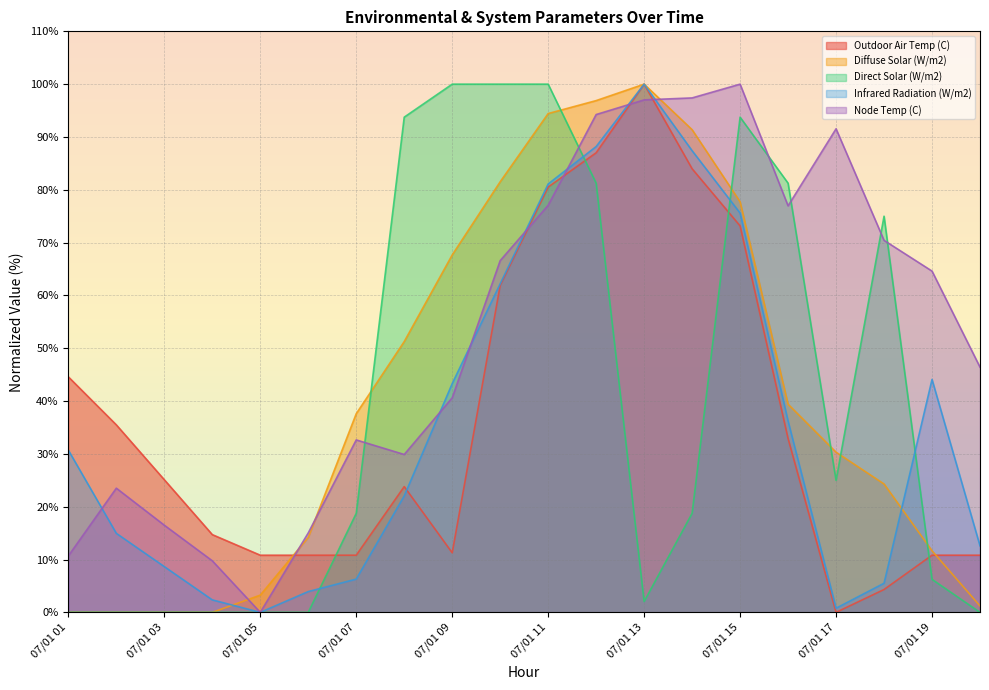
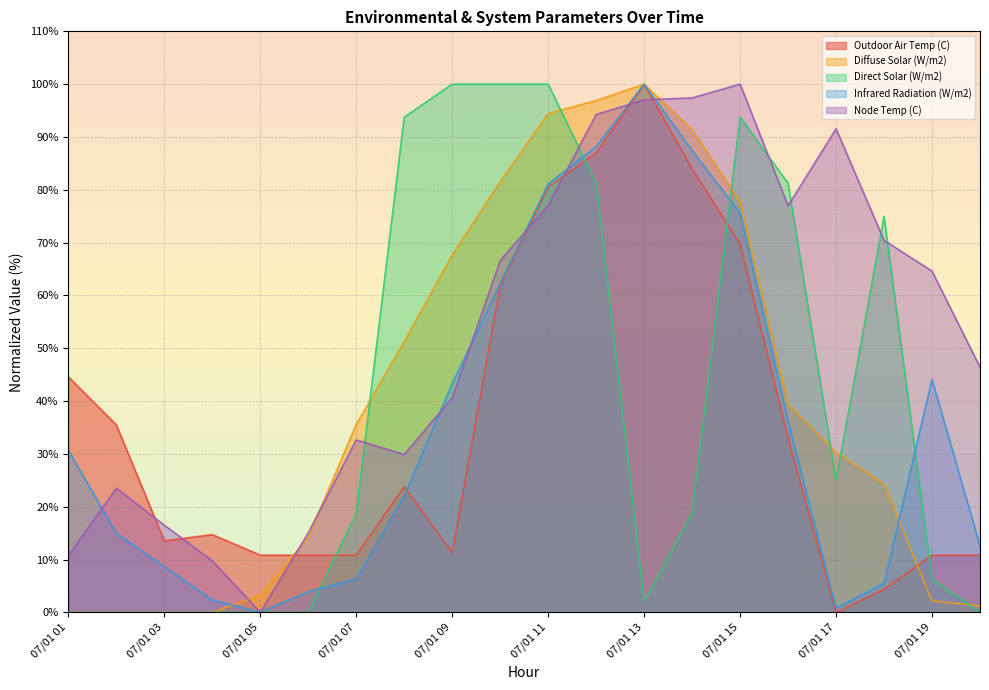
  {
    "Outdoor Air Temp (C)": {
      "07/01 01": "45%",
-     "07/01 03": "25%",
+     "07/01 03": "14%",
      "07/01 05": "11%",
      "07/01 07": "11%",
      "07/01 09": "11%",
      "07/01 11": "81%",
-     "07/01 15": "73%",
+     "07/01 15": "70%",
      "07/01 17": "0%",
      "07/01 19": "11%"
    },
    "Diffuse Solar (W/m2)": {
      "07/01 05": "3%",
-     "07/01 07": "38%",
+     "07/01 07": "36%",
      "07/01 09": "68%",
      "07/01 11": "94%",
      "07/01 15": "78%",
      "07/01 17": "30%",
-     "07/01 19": "12%"
+     "07/01 19": "2%"
    },
    "Direct Solar (W/m2)": {
      "07/01 07": "19%",
      "07/01 09": "100%",
      "07/01 11": "100%",
      "07/01 13": "2%",
      "07/01 15": "94%",
      "07/01 17": "25%",
      "07/01 19": "6%"
    },
    "Infrared Radiation (W/m2)": {
      "07/01 01": "31%",
      "07/01 03": "9%",
      "07/01 07": "6%",
      "07/01 09": "43%",
      "07/01 11": "81%",
      "07/01 15": "76%",
      "07/01 17": "1%",
      "07/01 19": "44%"
    },
    "Node Temp (C)": {
      "07/01 01": "11%",
      "07/01 03": "17%",
      "07/01 07": "33%",
      "07/01 09": "41%",
      "07/01 11": "77%",
      "07/01 13": "97%",
      "07/01 15": "100%",
      "07/01 17": "92%",
      "07/01 19": "65%"
    }
  }
